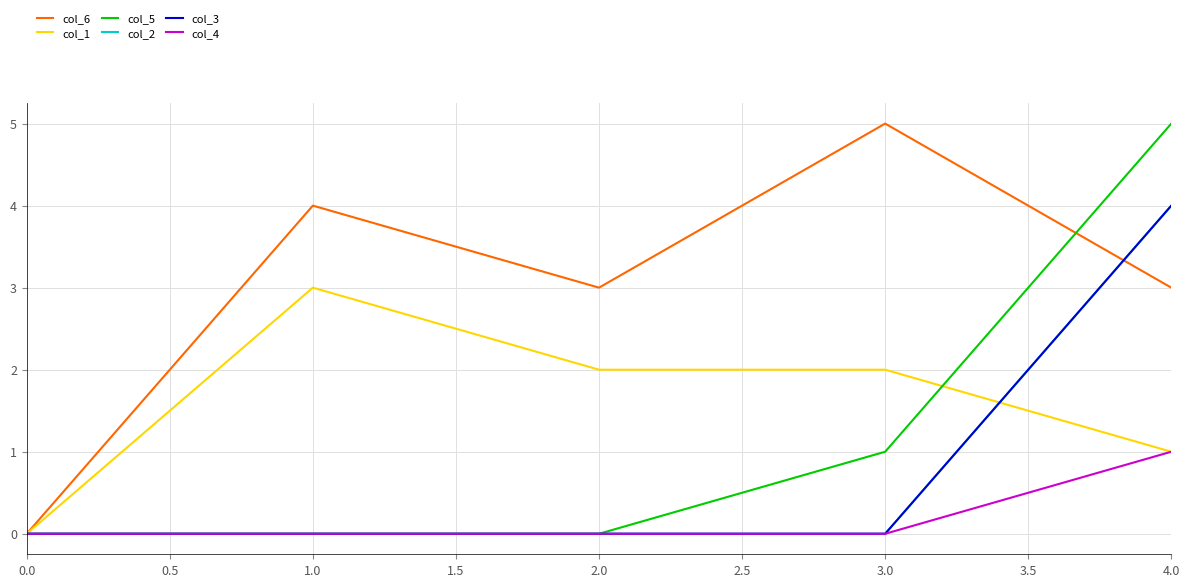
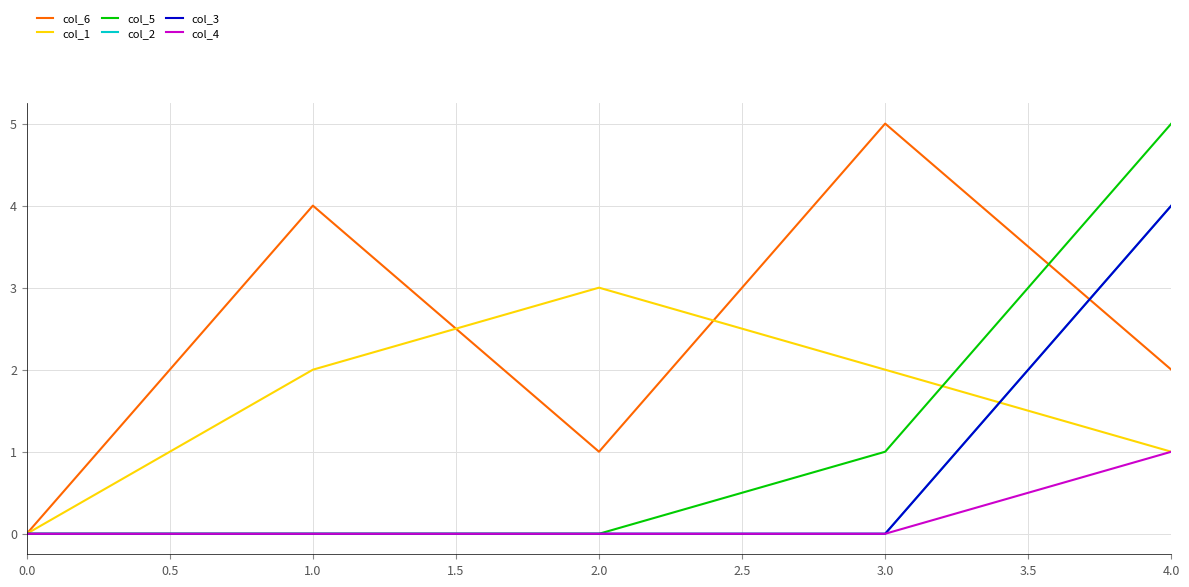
  {
    "col_6": {
      "1.0": 4,
-     "2.0": 3,
+     "2.0": 1,
      "3.0": 5,
-     "4.0": 3
+     "4.0": 2
    },
    "col_1": {
-     "1.0": 3,
-     "2.0": 2,
+     "1.0": 2,
+     "2.0": 3,
      "3.0": 2
    },
    "col_5": {
      "3.0": 1,
      "4.0": 5
    },
    "col_3": {
      "4.0": 4
    }
  }
